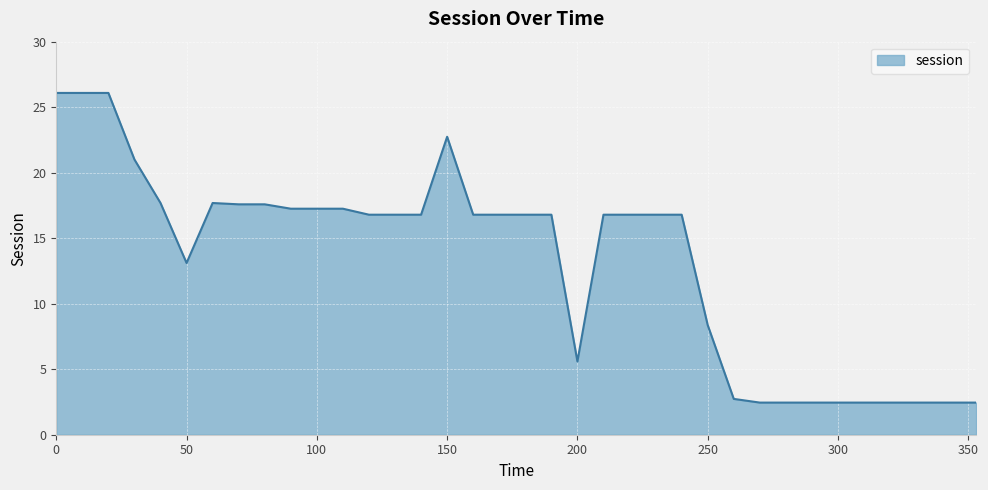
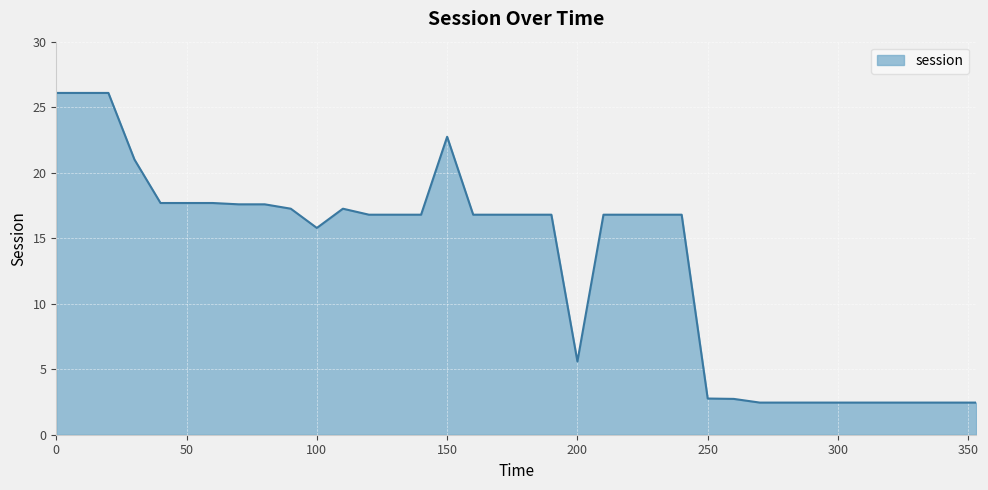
  {
    "0": 26.1,
-   "50": 13.1,
-   "100": 17.3,
+   "50": 17.7,
+   "100": 15.8,
    "150": 22.8,
    "200": 5.6,
-   "250": 8.4,
+   "250": 2.8,
    "300": 2.5,
    "350": 2.5
  }
